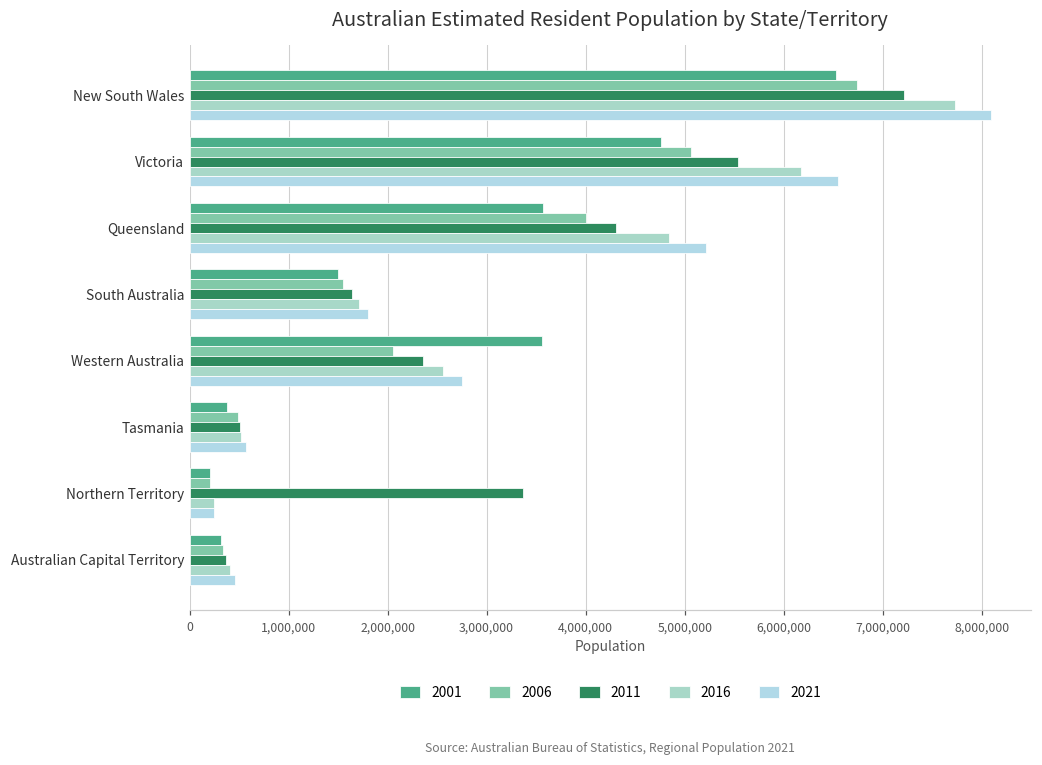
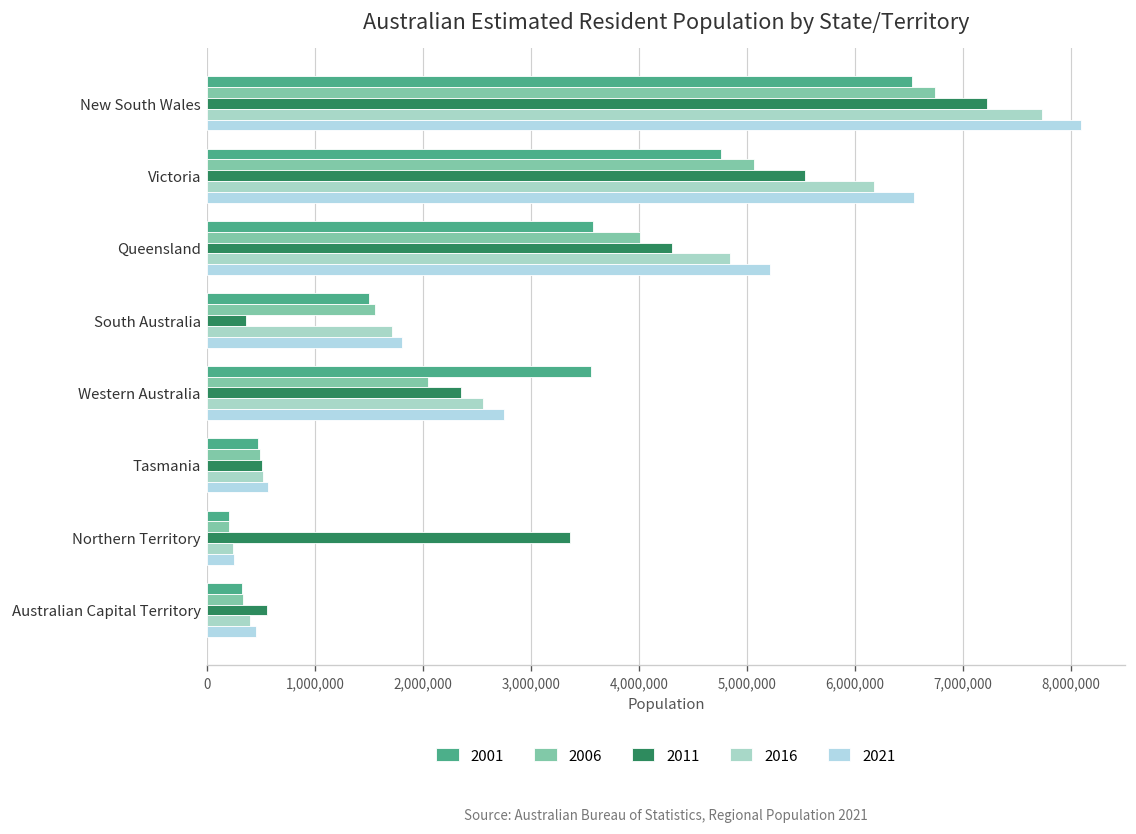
  {
    "2001": {
      "New South Wales": "6,500,000",
      "Victoria": "4,800,000",
      "Queensland": "3,600,000",
      "South Australia": "1,500,000",
      "Western Australia": "3,600,000",
-     "Tasmania": "400,000",
+     "Tasmania": "500,000",
      "Northern Territory": "200,000",
      "Australian Capital Territory": "300,000"
    },
    "2011": {
      "New South Wales": "7,200,000",
      "Victoria": "5,500,000",
      "Queensland": "4,300,000",
-     "South Australia": "1,600,000",
+     "South Australia": "400,000",
      "Western Australia": "2,400,000",
      "Tasmania": "500,000",
      "Northern Territory": "3,400,000",
-     "Australian Capital Territory": "400,000"
+     "Australian Capital Territory": "600,000"
    }
  }
